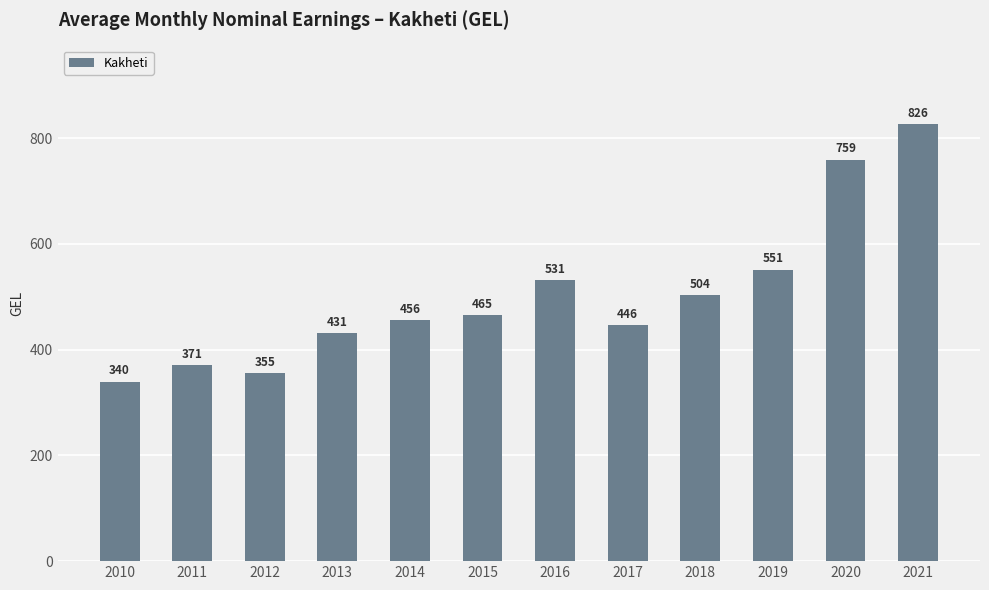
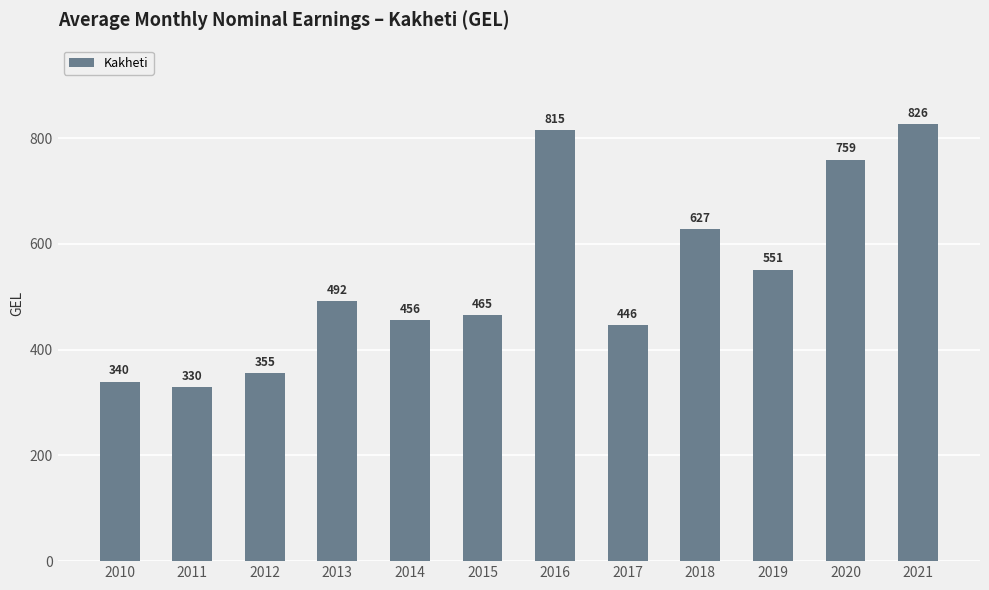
  {
    "2010": 340,
-   "2011": 371,
+   "2011": 330,
    "2012": 355,
-   "2013": 431,
+   "2013": 492,
    "2014": 456,
    "2015": 465,
-   "2016": 531,
+   "2016": 815,
    "2017": 446,
-   "2018": 504,
+   "2018": 627,
    "2019": 551,
    "2020": 759,
    "2021": 826
  }
